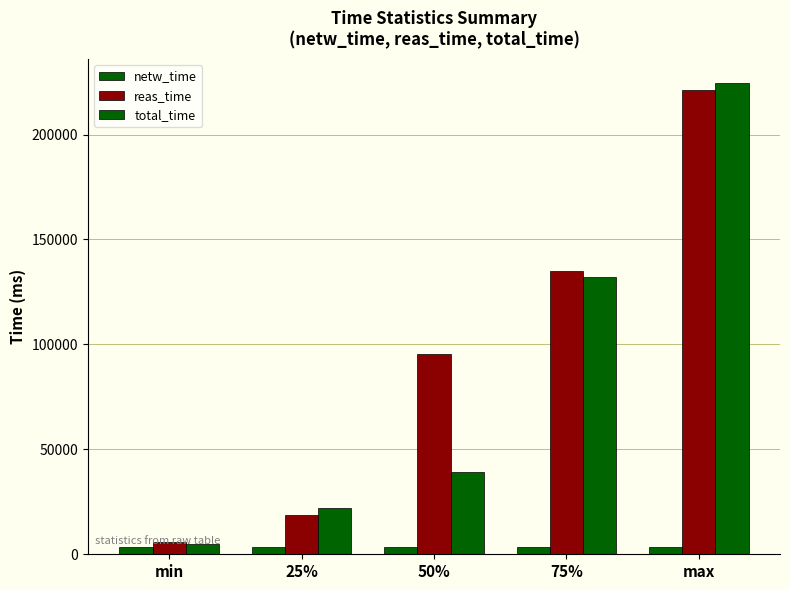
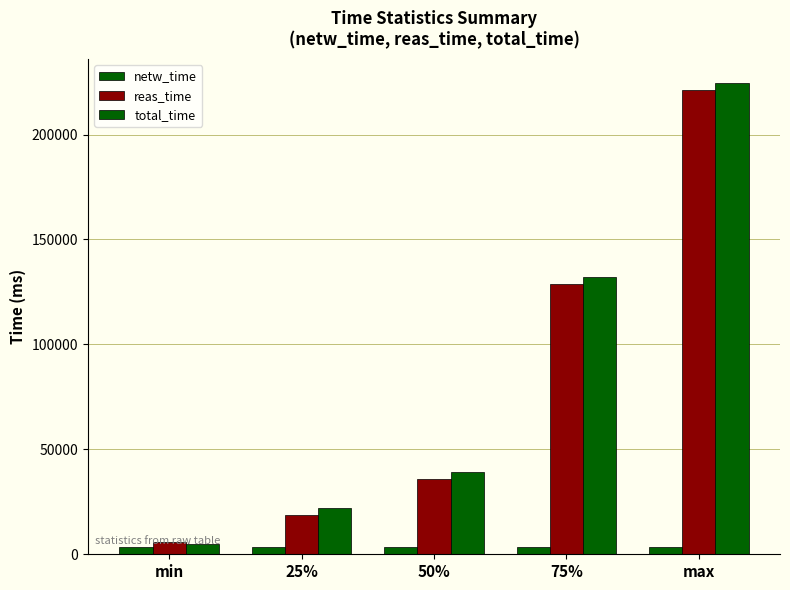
  {
    "reas_time": {
      "min": 6000,
      "25%": 19000,
-     "50%": 95000,
-     "75%": 135000,
+     "50%": 36000,
+     "75%": 129000,
      "max": 221000
    }
  }
